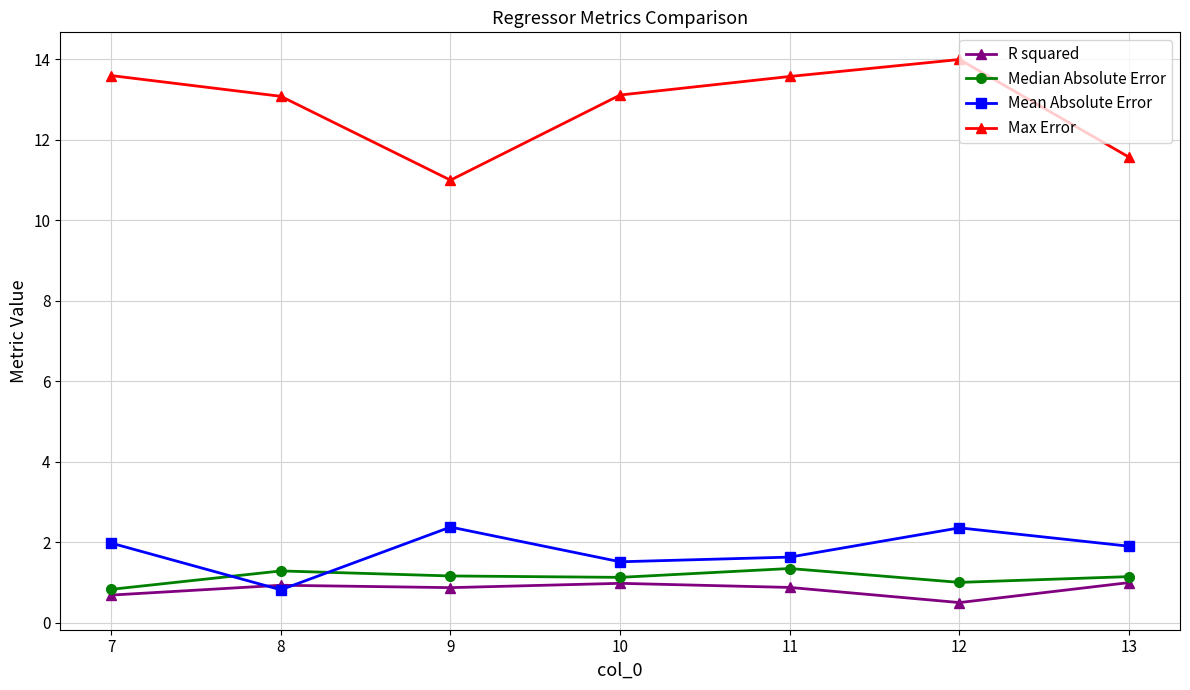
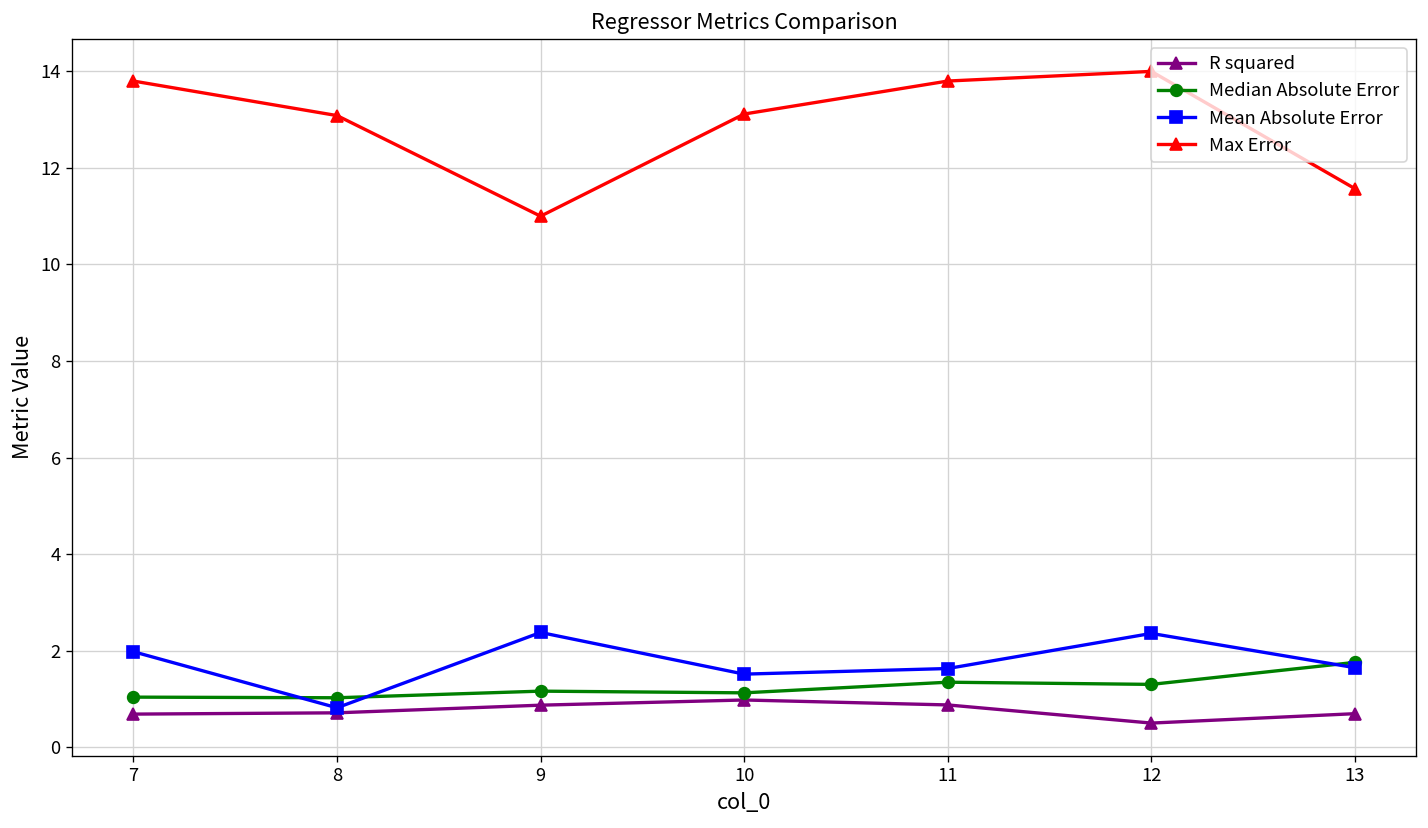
  {
    "R squared": {
      "7": 0.7,
-     "8": 0.9,
+     "8": 0.7,
      "9": 0.9,
      "10": 1.0,
      "11": 0.9,
      "12": 0.5,
-     "13": 1.0
+     "13": 0.7
    },
    "Median Absolute Error": {
-     "7": 0.8,
-     "8": 1.3,
+     "7": 1.0,
+     "8": 1.0,
      "9": 1.2,
      "10": 1.1,
      "11": 1.3,
-     "12": 1.0,
-     "13": 1.1
+     "12": 1.3,
+     "13": 1.8
    },
    "Mean Absolute Error": {
      "7": 2.0,
      "8": 0.8,
      "9": 2.4,
      "10": 1.5,
      "11": 1.6,
      "12": 2.4,
-     "13": 1.9
+     "13": 1.6
    },
    "Max Error": {
-     "7": 13.6,
+     "7": 13.8,
      "8": 13.1,
      "9": 11.0,
      "10": 13.1,
-     "11": 13.6,
+     "11": 13.8,
      "12": 14.0,
      "13": 11.6
    }
  }
